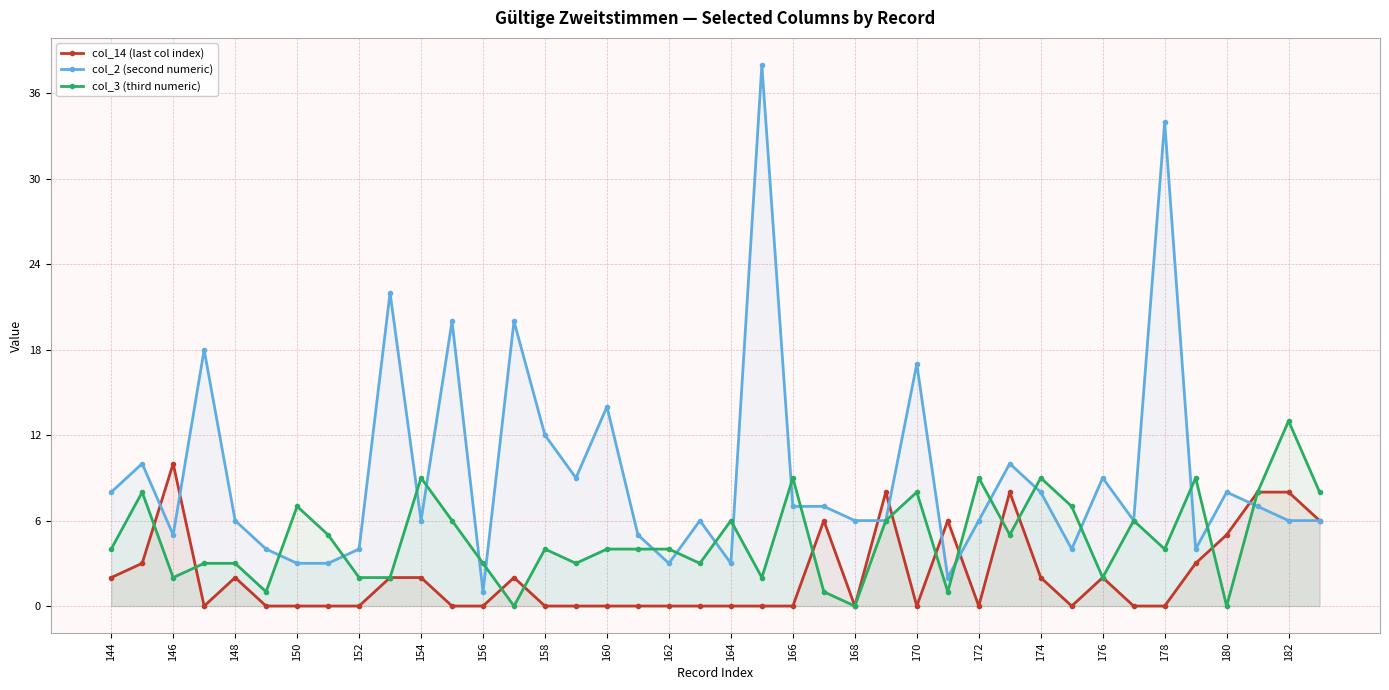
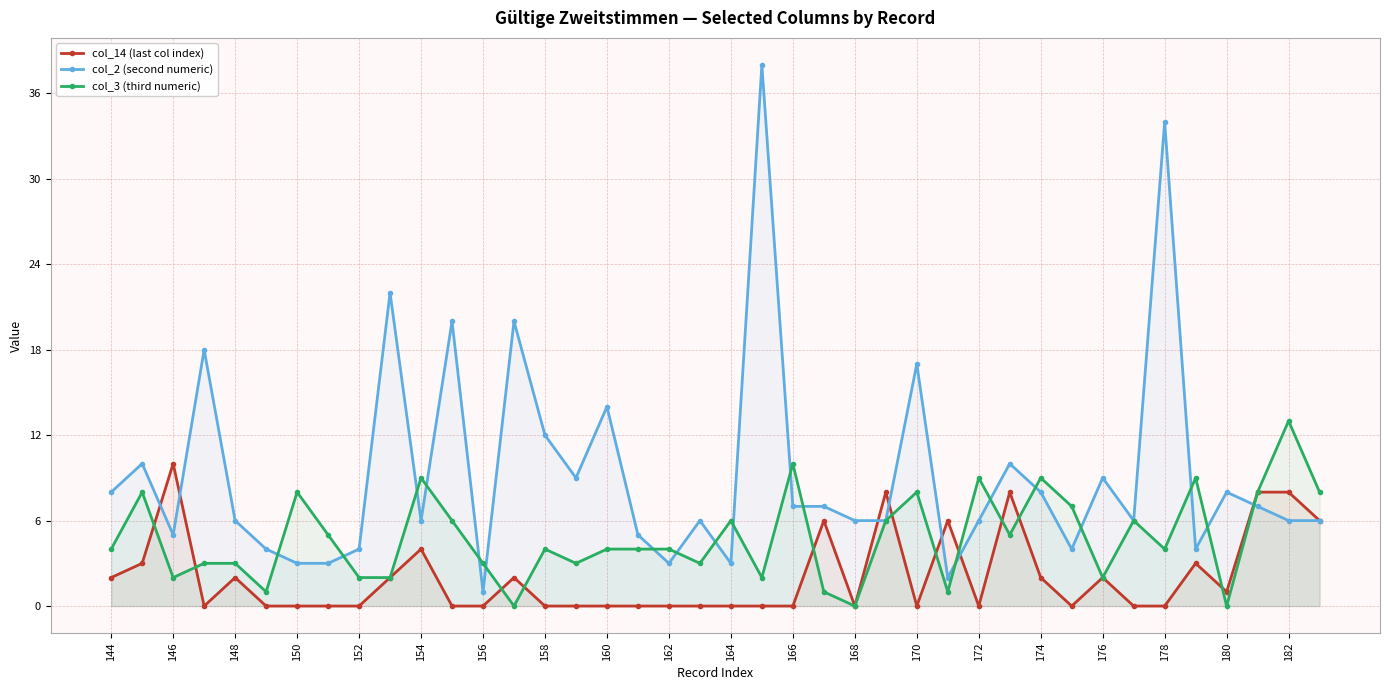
  {
    "col_14 (last col index)": {
      "144": 2,
      "146": 10,
      "148": 2,
      "150": 0,
      "152": 0,
-     "154": 2,
+     "154": 4,
      "156": 0,
      "158": 0,
      "160": 0,
      "162": 0,
      "164": 0,
      "166": 0,
      "170": 0,
      "172": 0,
      "174": 2,
      "178": 0,
-     "180": 5,
+     "180": 1,
      "182": 8
    },
    "col_2 (second numeric)": {
      "144": 8,
      "146": 5,
      "148": 6,
      "150": 3,
      "152": 4,
      "154": 6,
      "156": 1,
      "158": 12,
      "160": 14,
      "162": 3,
      "164": 3,
      "166": 7,
      "168": 6,
      "170": 17,
      "172": 6,
      "174": 8,
      "176": 9,
      "178": 34,
      "180": 8,
      "182": 6
    },
    "col_3 (third numeric)": {
      "144": 4,
      "146": 2,
      "148": 3,
-     "150": 7,
+     "150": 8,
      "152": 2,
      "154": 9,
      "156": 3,
      "158": 4,
      "160": 4,
      "162": 4,
      "164": 6,
-     "166": 9,
+     "166": 10,
      "170": 8,
      "172": 9,
      "174": 9,
      "178": 4,
      "180": 0,
      "182": 13
    }
  }
